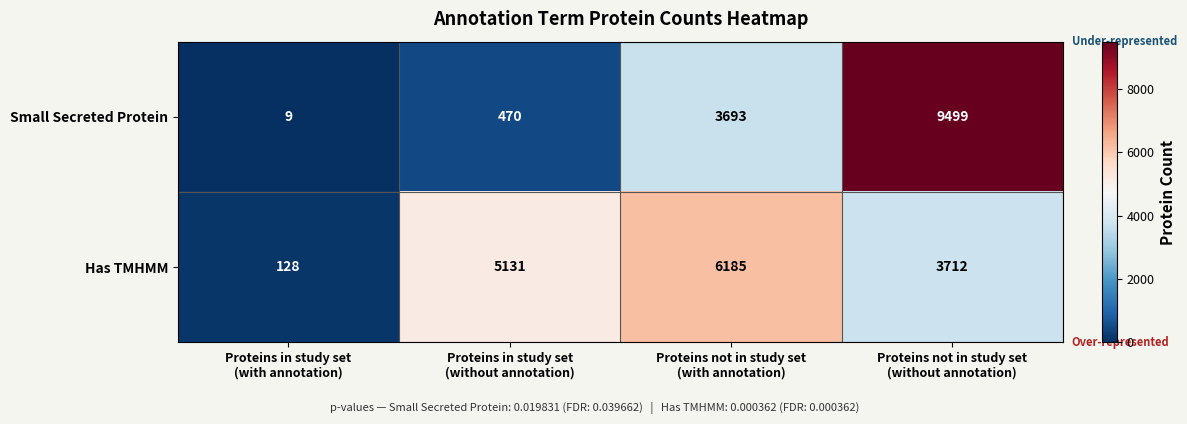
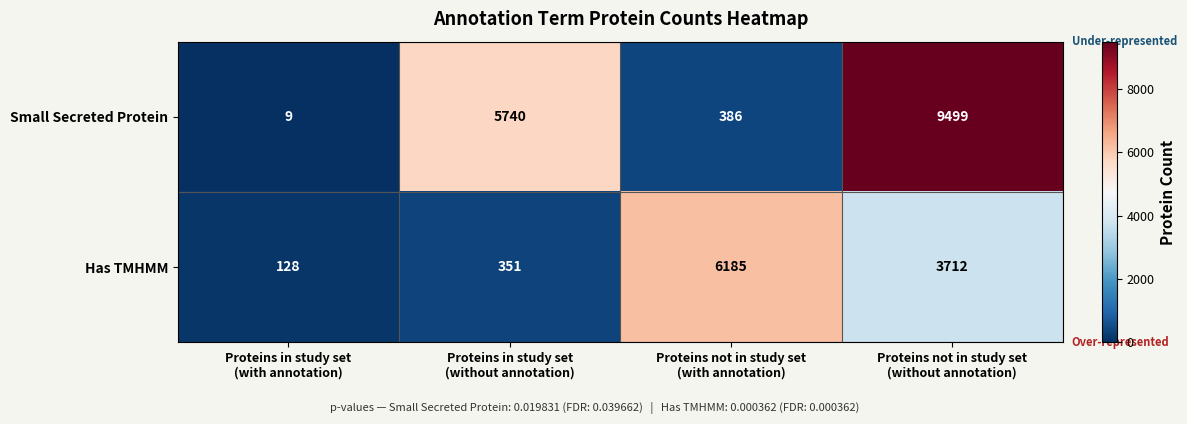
  {
    "Small Secreted Protein": {
      "Proteins in study set (with annotation)": 9,
-     "Proteins in study set (without annotation)": 470,
-     "Proteins not in study set (with annotation)": 3693,
+     "Proteins in study set (without annotation)": 5740,
+     "Proteins not in study set (with annotation)": 386,
      "Proteins not in study set (without annotation)": 9499
    },
    "Has TMHMM": {
      "Proteins in study set (with annotation)": 128,
-     "Proteins in study set (without annotation)": 5131,
+     "Proteins in study set (without annotation)": 351,
      "Proteins not in study set (with annotation)": 6185,
      "Proteins not in study set (without annotation)": 3712
    }
  }
